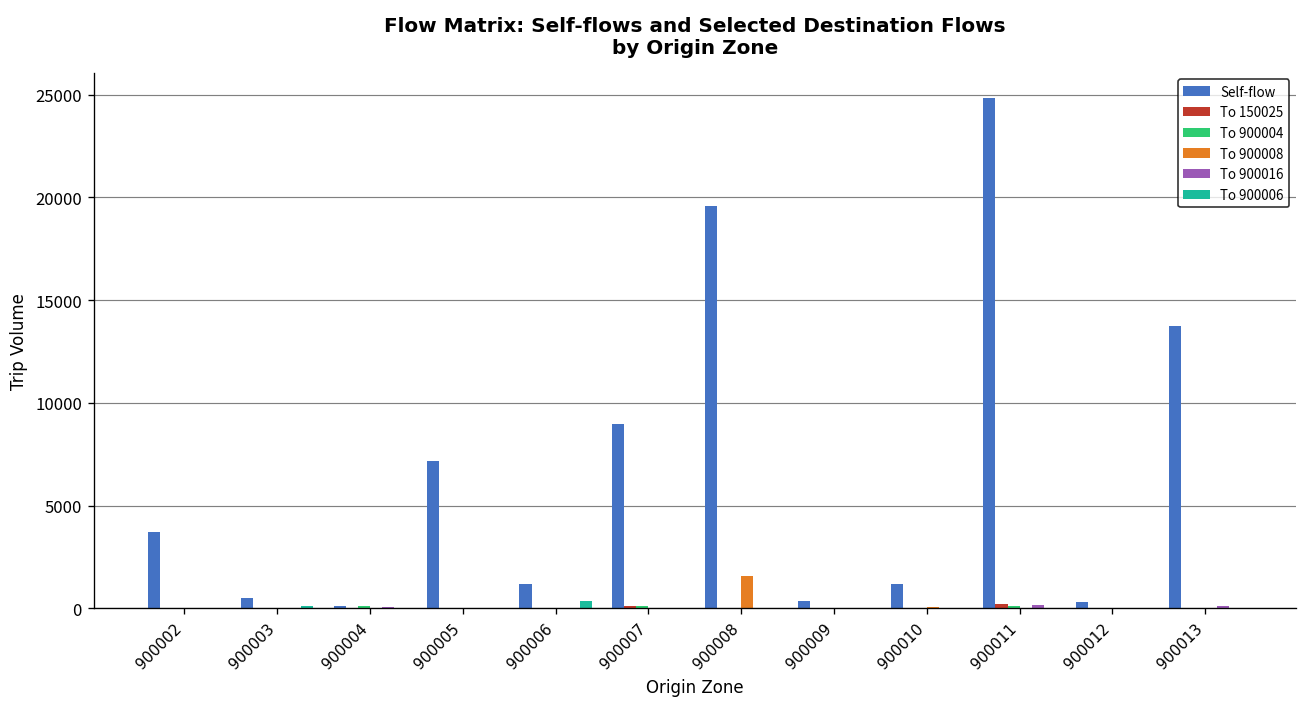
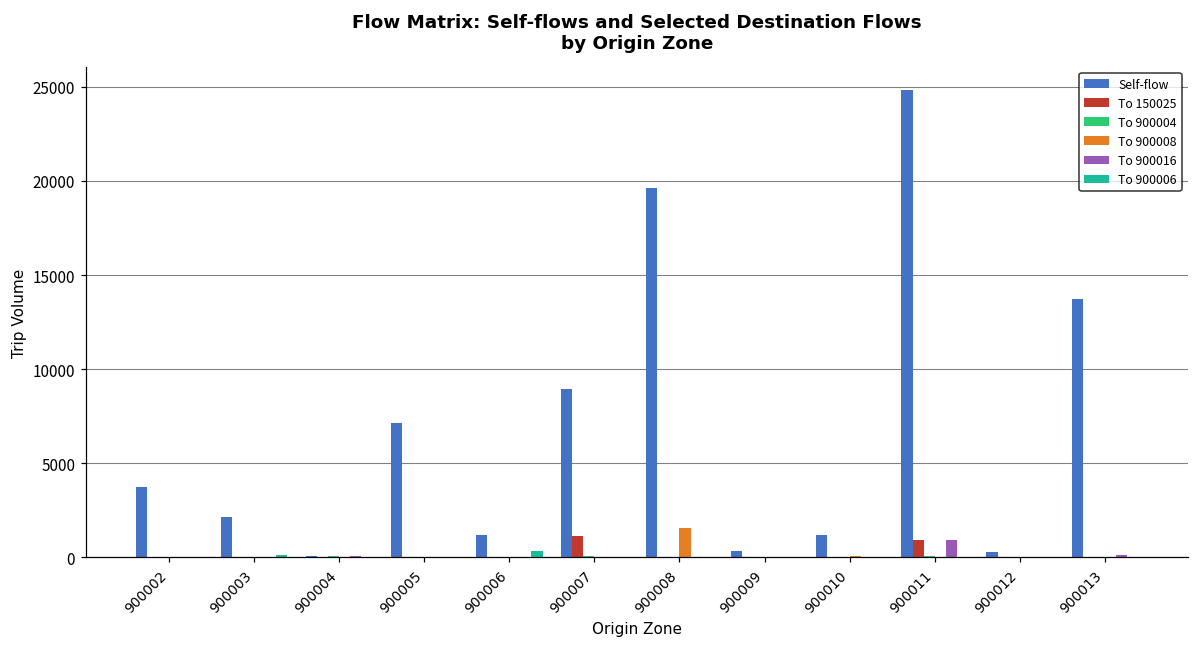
  {
    "Self-flow": {
      "900002": 3700,
-     "900003": 500,
+     "900003": 2200,
      "900005": 7200,
      "900006": 1200,
      "900007": 9000,
      "900008": 19600,
      "900009": 400,
      "900010": 1200,
      "900011": 24800,
      "900012": 300,
      "900013": 13700
    },
    "To 150025": {
      "900002": 0,
      "900004": 0,
      "900005": 0,
      "900006": 0,
-     "900007": 100,
+     "900007": 1200,
      "900008": 0,
      "900009": 0,
      "900010": 0,
-     "900011": 200,
+     "900011": 900,
      "900012": 0,
      "900013": 0
    },
    "To 900008": {
      "900002": 0,
      "900003": 0,
      "900004": 0,
      "900005": 0,
      "900006": 0,
      "900007": 0,
      "900008": 1600,
      "900009": 0,
      "900011": 0,
      "900012": 0,
      "900013": 0
    },
    "To 900016": {
      "900002": 0,
      "900003": 0,
      "900005": 0,
      "900006": 0,
      "900007": 0,
      "900008": 0,
      "900009": 0,
      "900010": 0,
-     "900011": 200,
+     "900011": 900,
      "900012": 0
    }
  }
